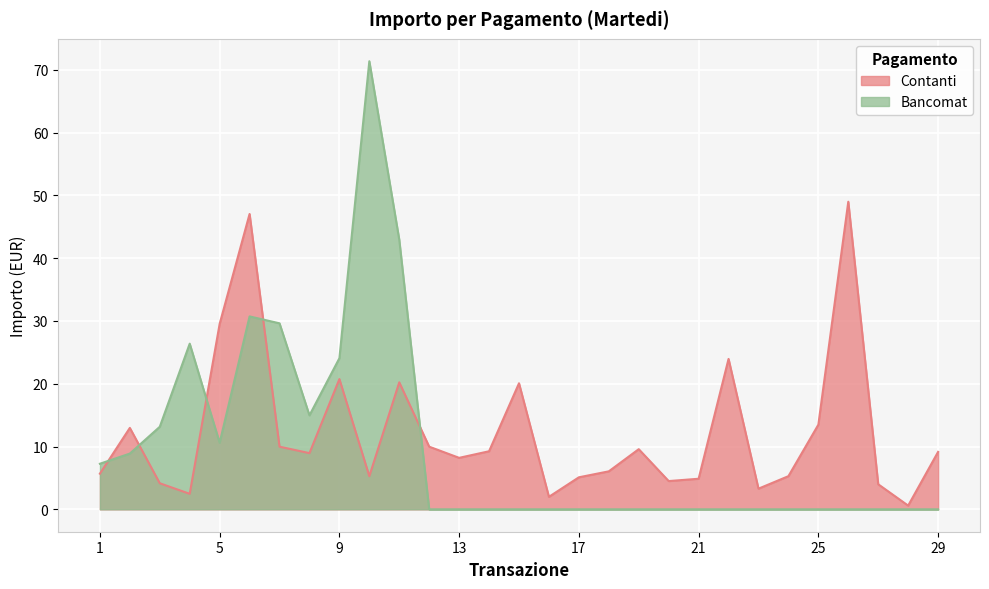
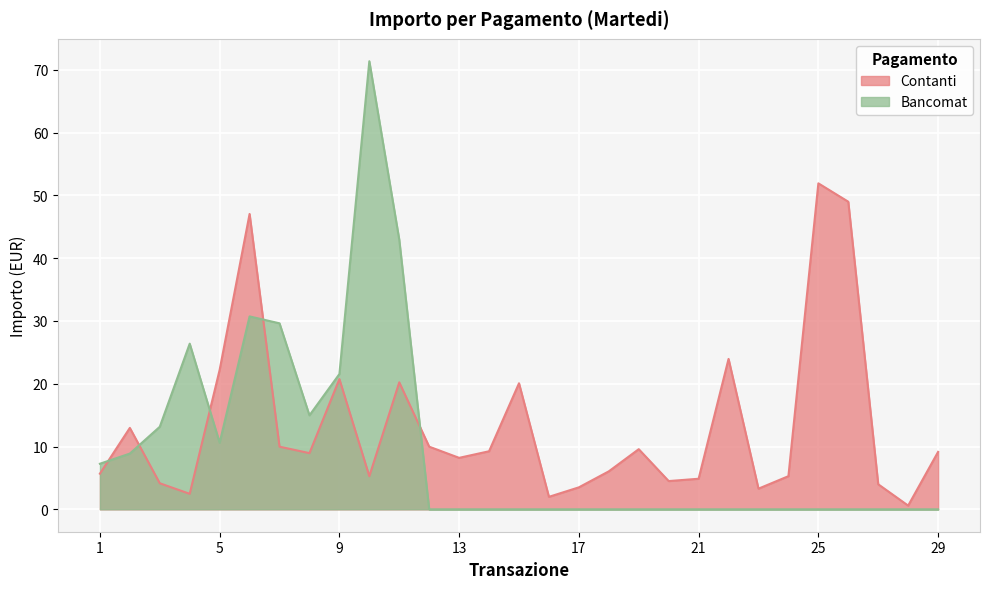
  {
    "Contanti": {
      "1": 6,
-     "5": 30,
+     "5": 22,
      "9": 21,
      "13": 8,
-     "17": 5,
+     "17": 4,
      "21": 5,
-     "25": 13,
+     "25": 52,
      "29": 9
    },
    "Bancomat": {
      "1": 7,
      "5": 11,
-     "9": 24,
+     "9": 22,
      "13": 0,
      "17": 0,
      "21": 0,
      "25": 0,
      "29": 0
    }
  }
